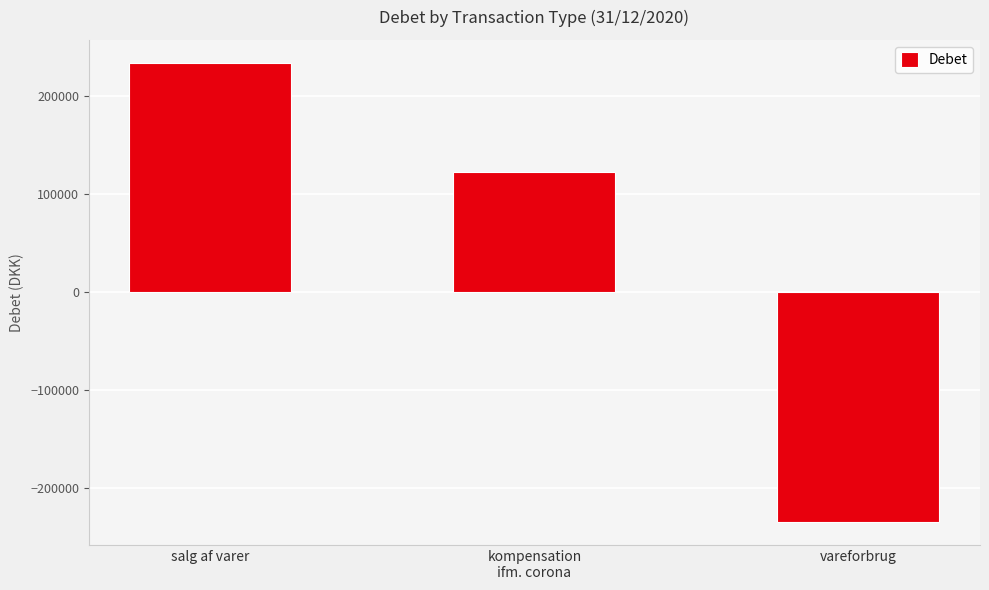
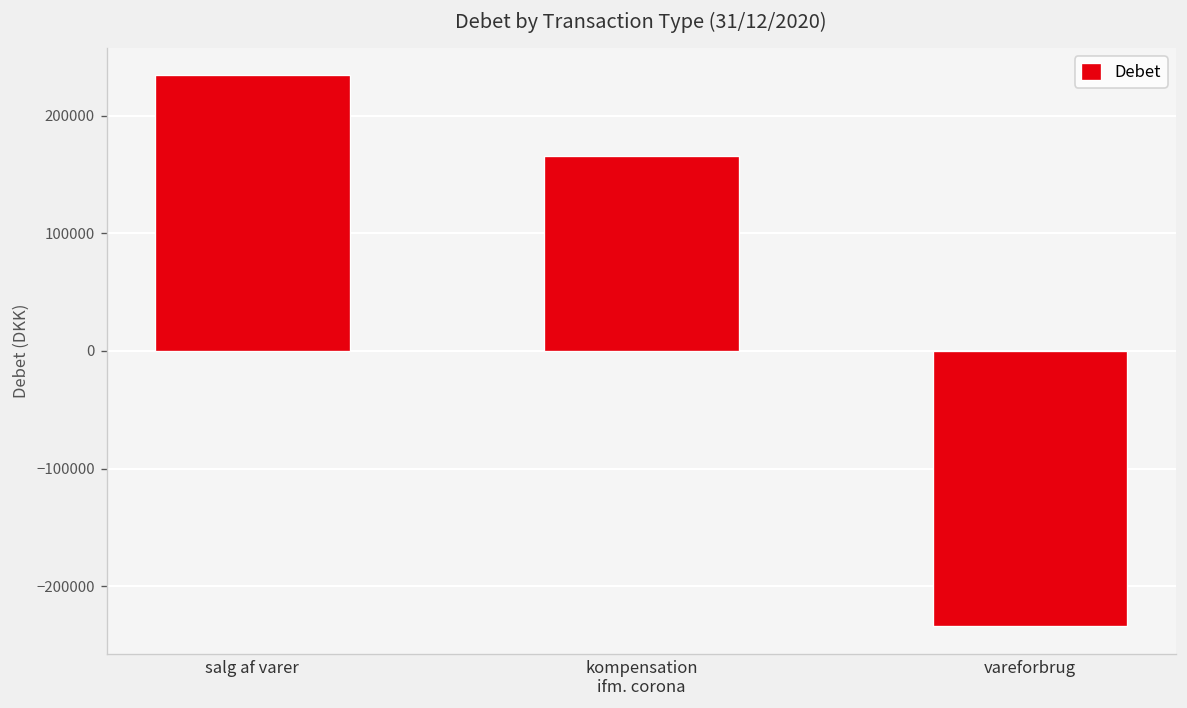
  {
    "salg af varer": 230000,
-   "kompensation ifm. corona": 120000,
+   "kompensation ifm. corona": 170000,
    "vareforbrug": -230000
  }
